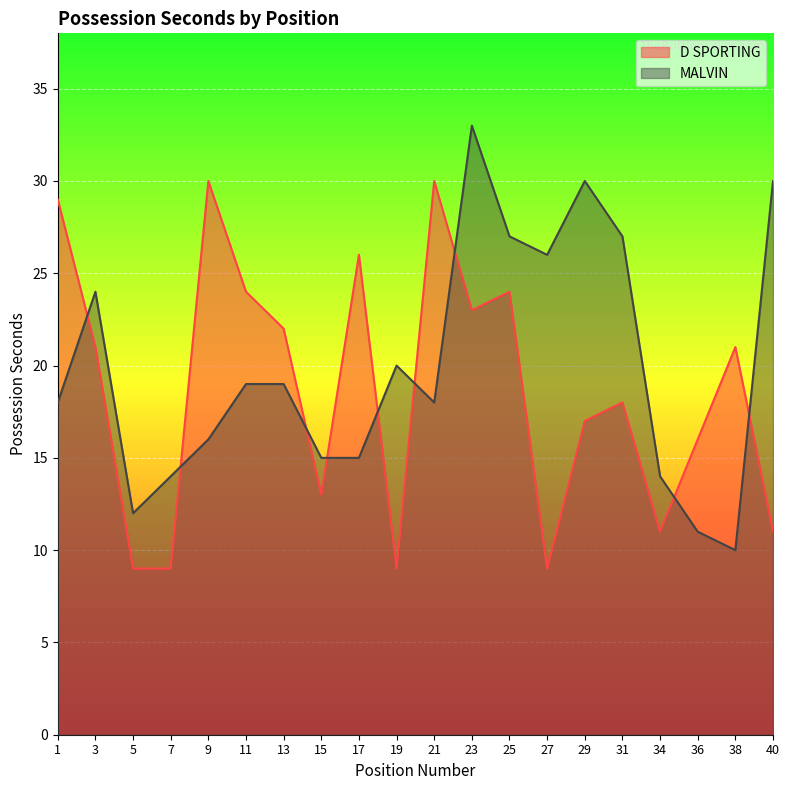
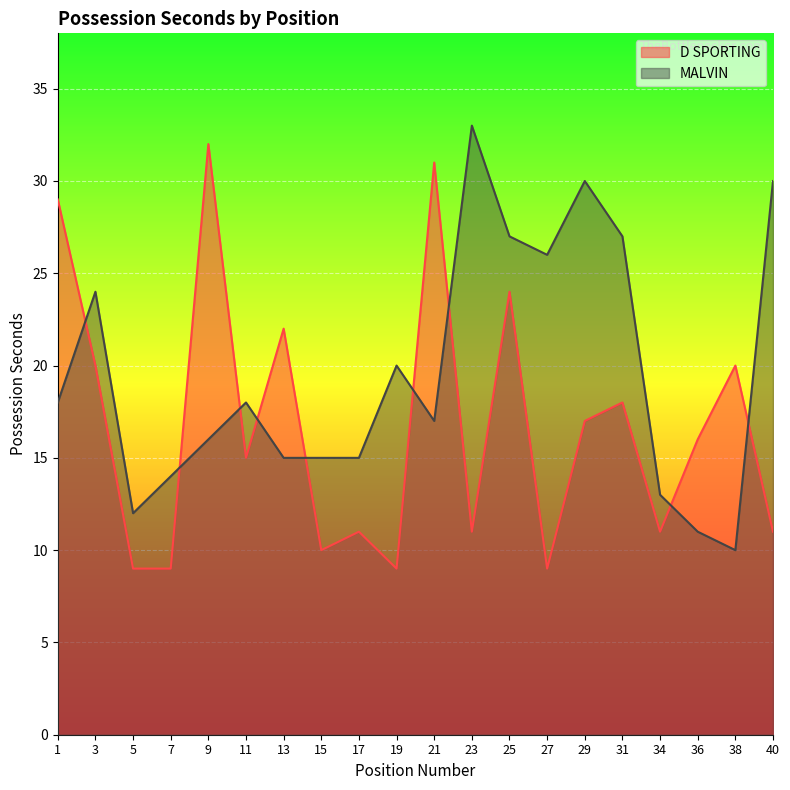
  {
    "D SPORTING": {
      "1": 29,
-     "3": 21,
+     "3": 20,
      "5": 9,
      "7": 9,
-     "9": 30,
-     "11": 24,
+     "9": 32,
+     "11": 15,
      "13": 22,
-     "15": 13,
-     "17": 26,
+     "15": 10,
+     "17": 11,
      "19": 9,
-     "21": 30,
-     "23": 23,
+     "21": 31,
+     "23": 11,
      "25": 24,
      "27": 9,
      "29": 17,
      "31": 18,
      "34": 11,
      "36": 16,
-     "38": 21,
+     "38": 20,
      "40": 11
    },
    "MALVIN": {
      "1": 18,
      "3": 24,
      "5": 12,
      "7": 14,
      "9": 16,
-     "11": 19,
-     "13": 19,
+     "11": 18,
+     "13": 15,
      "15": 15,
      "17": 15,
      "19": 20,
-     "21": 18,
+     "21": 17,
      "23": 33,
      "25": 27,
      "27": 26,
      "29": 30,
      "31": 27,
-     "34": 14,
+     "34": 13,
      "36": 11,
      "38": 10,
      "40": 30
    }
  }
